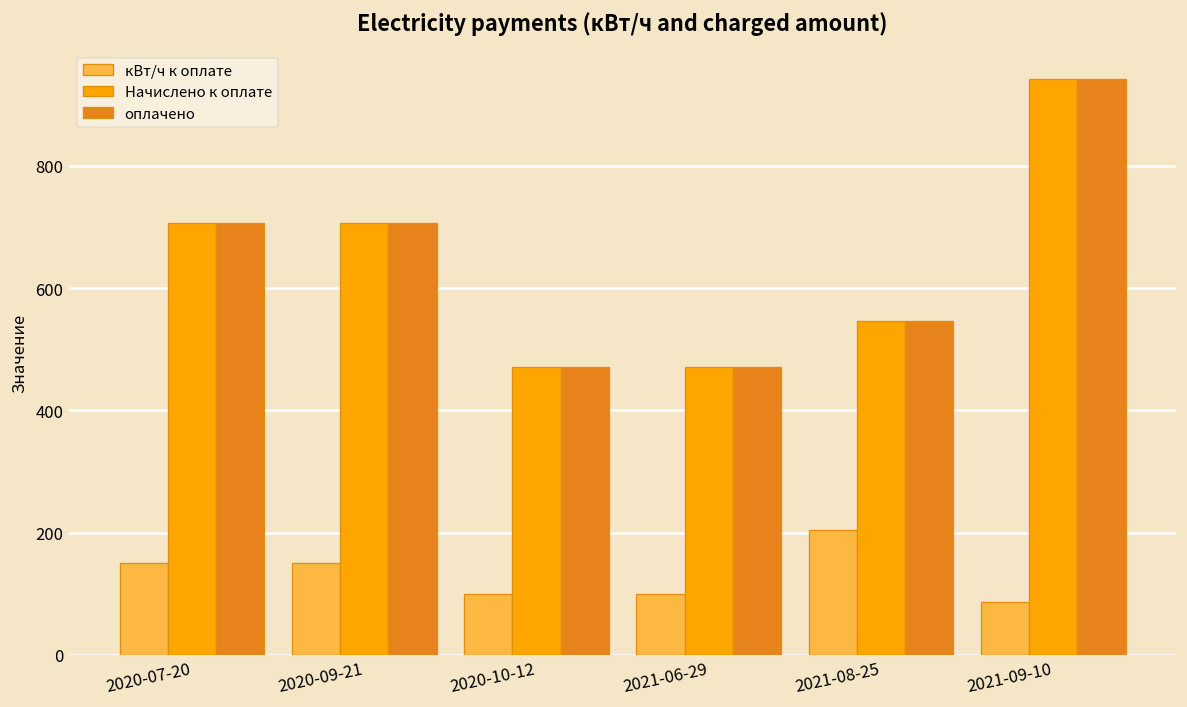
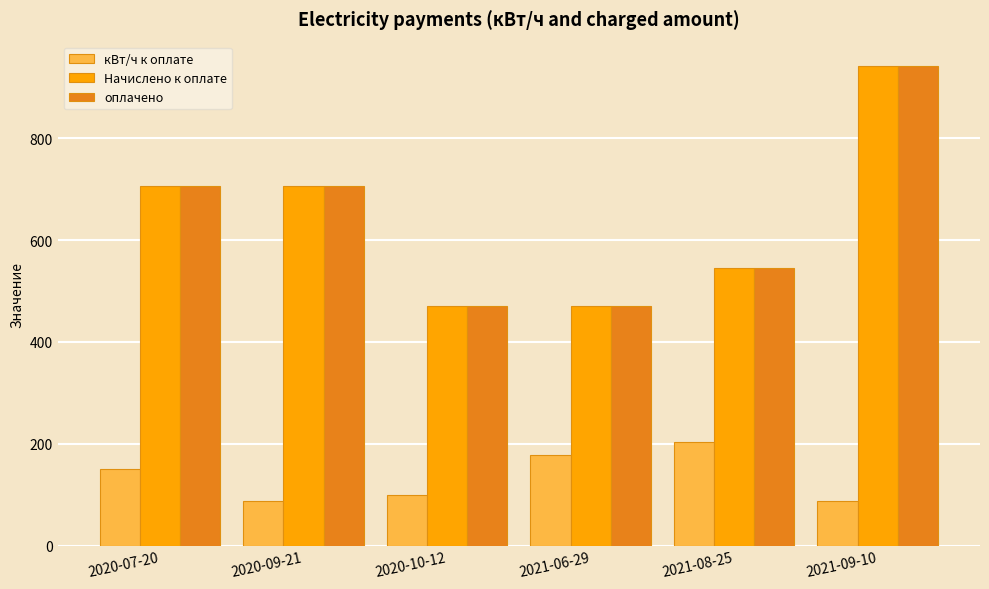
  {
    "кВт/ч к оплате": {
      "2020-07-20": 150,
-     "2020-09-21": 150,
+     "2020-09-21": 90,
      "2020-10-12": 100,
-     "2021-06-29": 100,
+     "2021-06-29": 180,
      "2021-08-25": 200,
      "2021-09-10": 90
    }
  }
